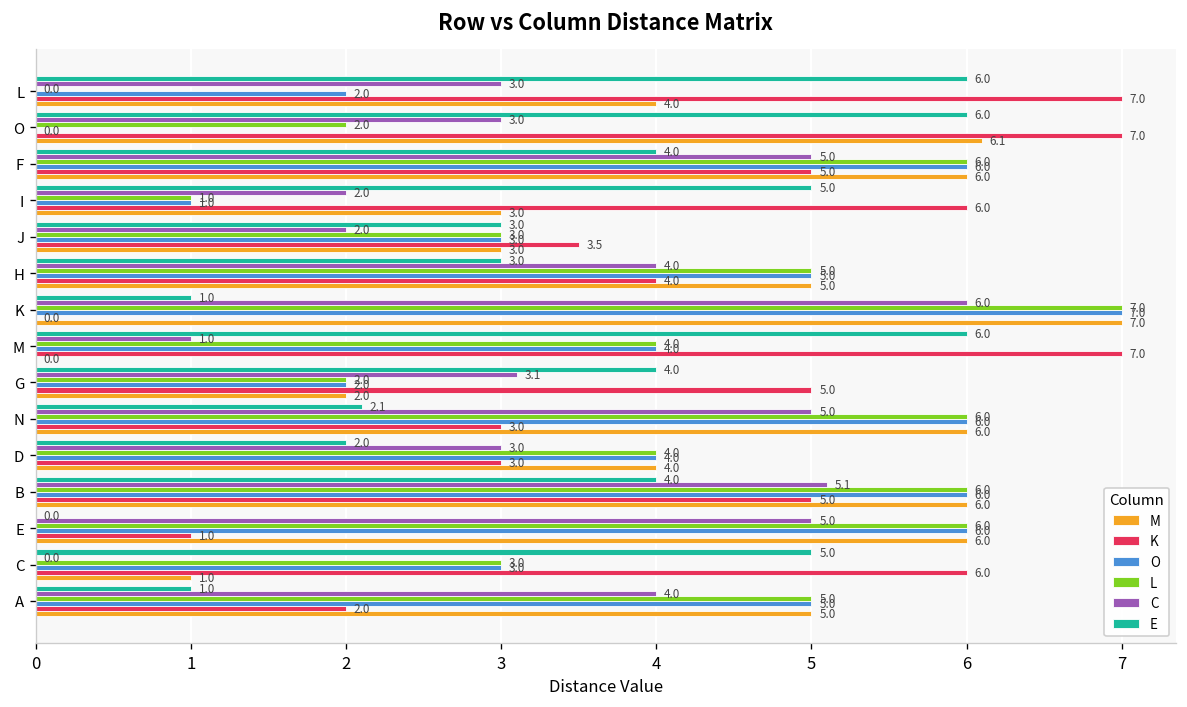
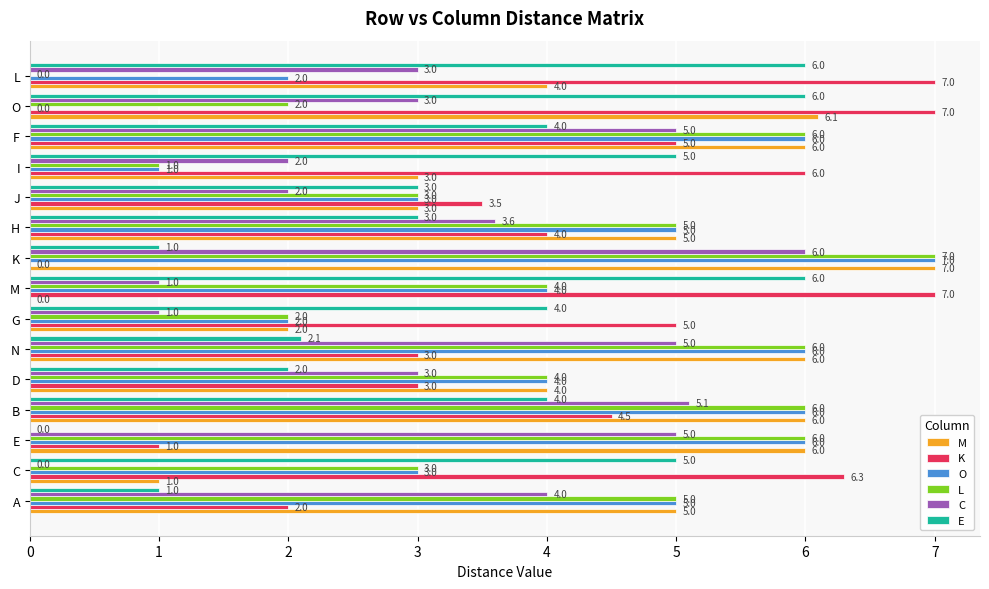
  {
    "M": {
      "L": 4.0,
      "O": 6.1,
      "I": 3.0,
      "M": 0.0,
      "C": 1.0
    },
    "K": {
      "L": 7.0,
      "O": 7.0,
      "F": 5.0,
      "I": 6.0,
      "J": 3.5,
      "H": 4.0,
      "K": 0.0,
      "M": 7.0,
      "G": 5.0,
      "N": 3.0,
      "D": 3.0,
-     "B": 5.0,
+     "B": 4.5,
      "E": 1.0,
-     "C": 6.0,
+     "C": 6.3,
      "A": 2.0
    },
    "O": {
      "L": 2.0,
      "O": 0.0
    },
    "L": {
      "L": 0.0,
      "O": 2.0
    },
    "C": {
      "L": 3.0,
      "O": 3.0,
      "F": 5.0,
      "I": 2.0,
      "J": 2.0,
-     "H": 4.0,
+     "H": 3.6,
      "K": 6.0,
      "M": 1.0,
-     "G": 3.1,
+     "G": 1.0,
      "N": 5.0,
      "D": 3.0,
      "B": 5.1,
      "E": 5.0,
      "C": 0.0,
      "A": 4.0
    },
    "E": {
      "L": 6.0,
      "O": 6.0,
      "F": 4.0,
      "I": 5.0,
      "H": 3.0,
      "K": 1.0,
      "M": 6.0,
      "G": 4.0,
      "N": 2.1,
      "D": 2.0,
      "B": 4.0,
      "E": 0.0,
      "C": 5.0,
      "A": 1.0
    }
  }
